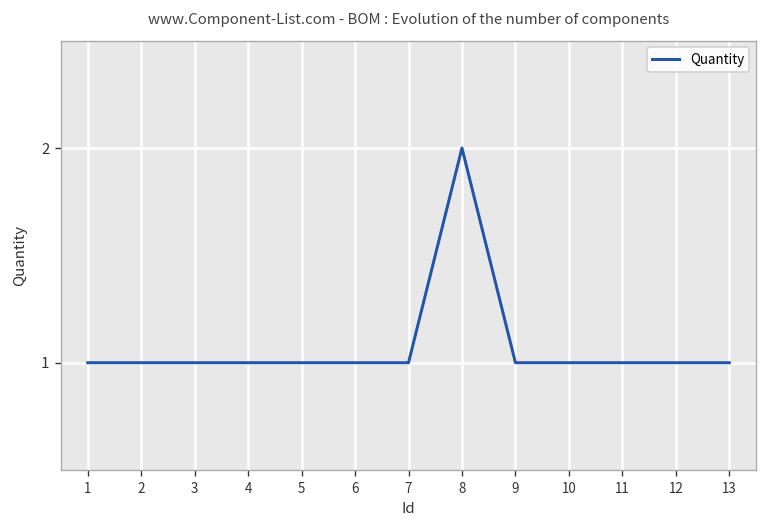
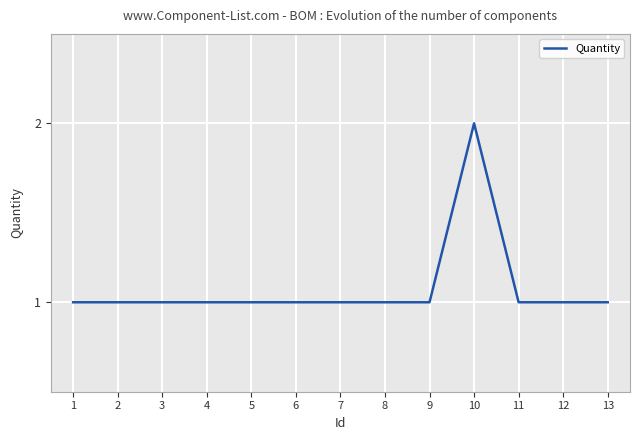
  {
    "Quantity": {
      "1": 1,
      "2": 1,
      "3": 1,
      "4": 1,
      "5": 1,
      "6": 1,
      "7": 1,
-     "8": 2,
+     "8": 1,
      "9": 1,
-     "10": 1,
+     "10": 2,
      "11": 1,
      "12": 1,
      "13": 1
    }
  }
